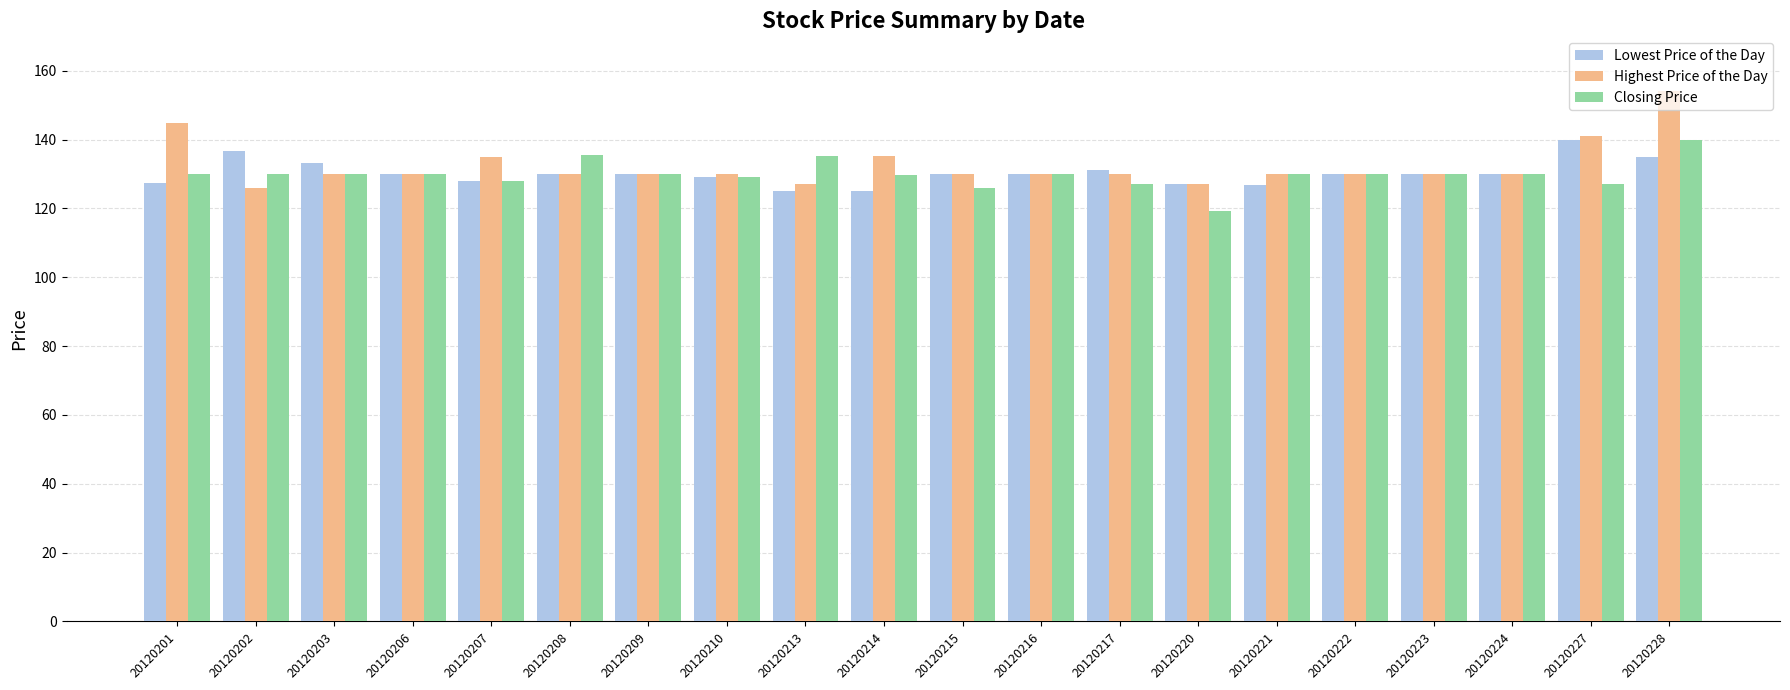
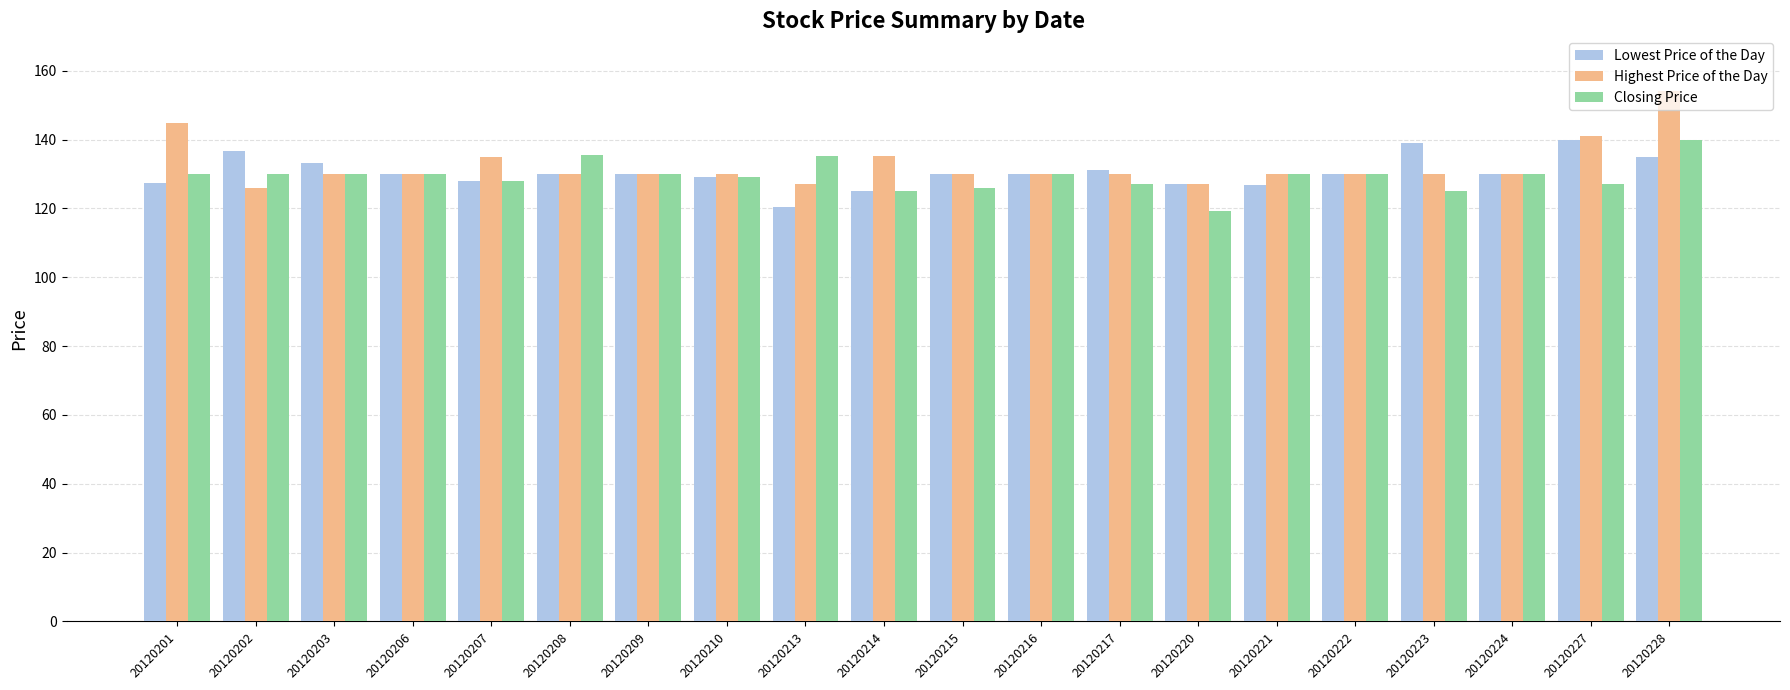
  {
    "Lowest Price of the Day": {
      "20120201": 127,
      "20120202": 137,
      "20120203": 133,
      "20120206": 130,
      "20120207": 128,
      "20120208": 130,
      "20120209": 130,
      "20120210": 129,
-     "20120213": 125,
+     "20120213": 121,
      "20120214": 125,
      "20120215": 130,
      "20120216": 130,
      "20120217": 131,
      "20120220": 127,
      "20120221": 127,
      "20120222": 130,
-     "20120223": 130,
+     "20120223": 139,
      "20120224": 130,
      "20120227": 140,
      "20120228": 135
    },
    "Highest Price of the Day": {
      "20120201": 145,
      "20120202": 126,
      "20120203": 130,
      "20120206": 130,
      "20120207": 135,
      "20120208": 130,
      "20120209": 130,
      "20120210": 130,
      "20120213": 127,
      "20120214": 135,
      "20120215": 130,
      "20120216": 130,
      "20120217": 130,
      "20120220": 127,
      "20120221": 130,
      "20120222": 130,
      "20120223": 130,
      "20120224": 130,
      "20120227": 141
    },
    "Closing Price": {
      "20120201": 130,
      "20120202": 130,
      "20120203": 130,
      "20120206": 130,
      "20120207": 128,
      "20120208": 136,
      "20120209": 130,
      "20120210": 129,
      "20120213": 135,
-     "20120214": 130,
+     "20120214": 125,
      "20120215": 126,
      "20120216": 130,
      "20120217": 127,
      "20120220": 119,
      "20120221": 130,
      "20120222": 130,
-     "20120223": 130,
+     "20120223": 125,
      "20120224": 130,
      "20120227": 127,
      "20120228": 140
    }
  }
